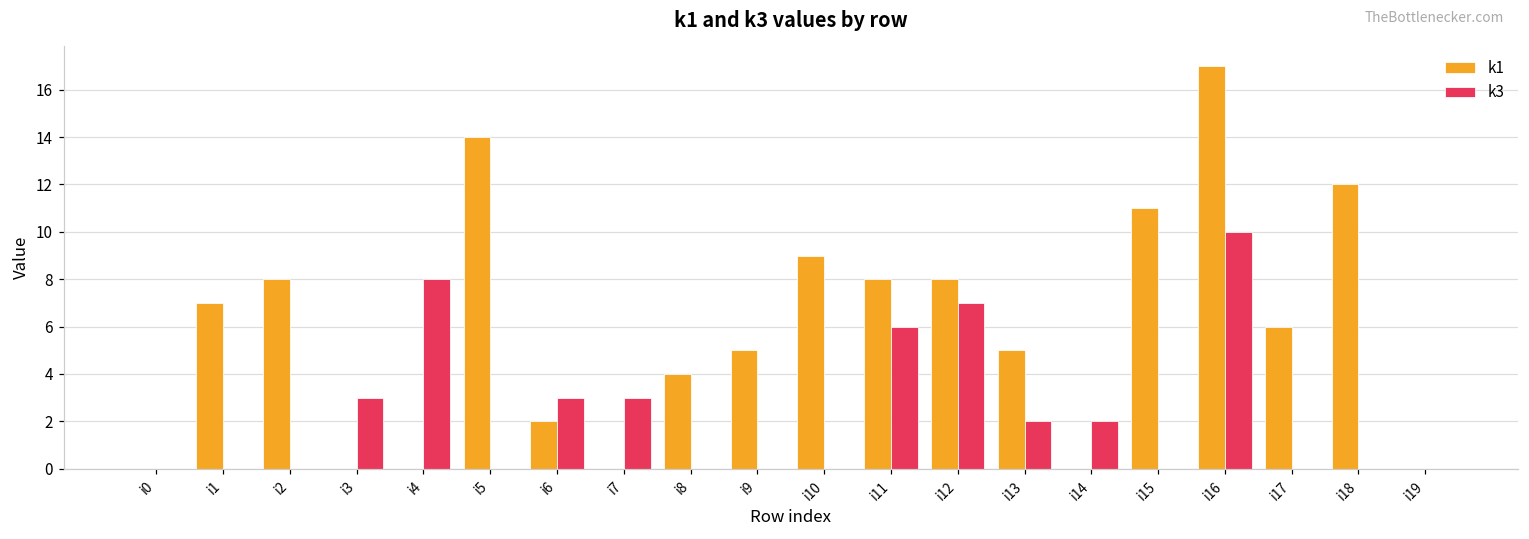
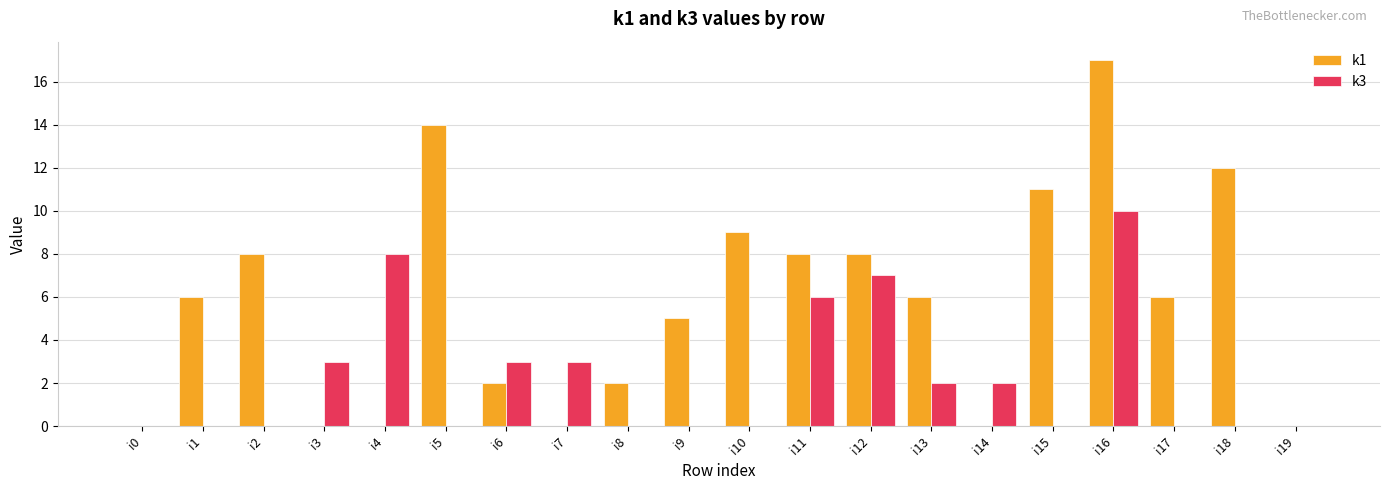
  {
    "k1": {
      "i0": 0,
-     "i1": 7,
+     "i1": 6,
      "i2": 8,
      "i3": 0,
      "i4": 0,
      "i5": 14,
      "i6": 2,
      "i7": 0,
-     "i8": 4,
+     "i8": 2,
      "i9": 5,
      "i10": 9,
      "i11": 8,
      "i12": 8,
-     "i13": 5,
+     "i13": 6,
      "i14": 0,
      "i15": 11,
      "i16": 17,
      "i17": 6,
      "i18": 12,
      "i19": 0
    },
    "k3": {
      "i0": 0,
      "i1": 0,
      "i2": 0,
      "i3": 3,
      "i4": 8,
      "i5": 0,
      "i6": 3,
      "i7": 3,
      "i8": 0,
      "i9": 0,
      "i10": 0,
      "i11": 6,
      "i12": 7,
      "i13": 2,
      "i14": 2,
      "i15": 0,
      "i16": 10,
      "i17": 0,
      "i18": 0,
      "i19": 0
    }
  }
